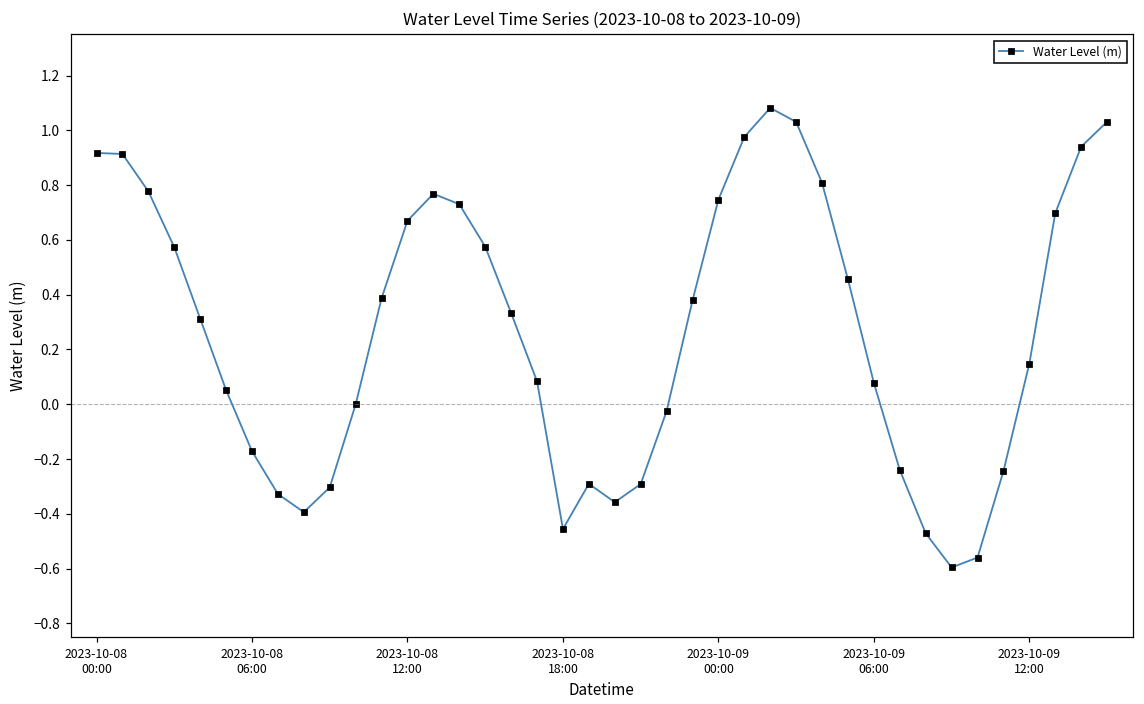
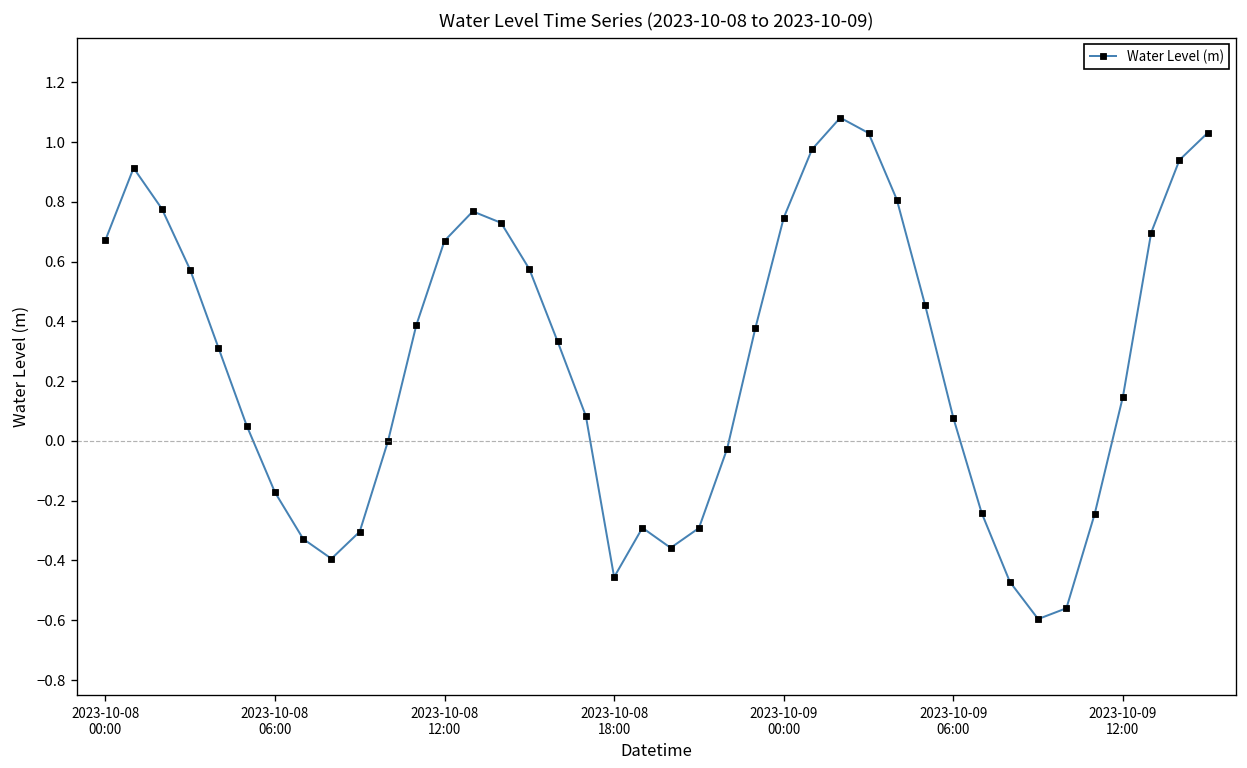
  {
-   "2023-10-08 00:00": 0.92,
+   "2023-10-08 00:00": 0.67,
    "2023-10-08 06:00": -0.17,
    "2023-10-08 12:00": 0.67,
    "2023-10-08 18:00": -0.46,
    "2023-10-09 00:00": 0.75,
    "2023-10-09 06:00": 0.08,
    "2023-10-09 12:00": 0.15
  }
